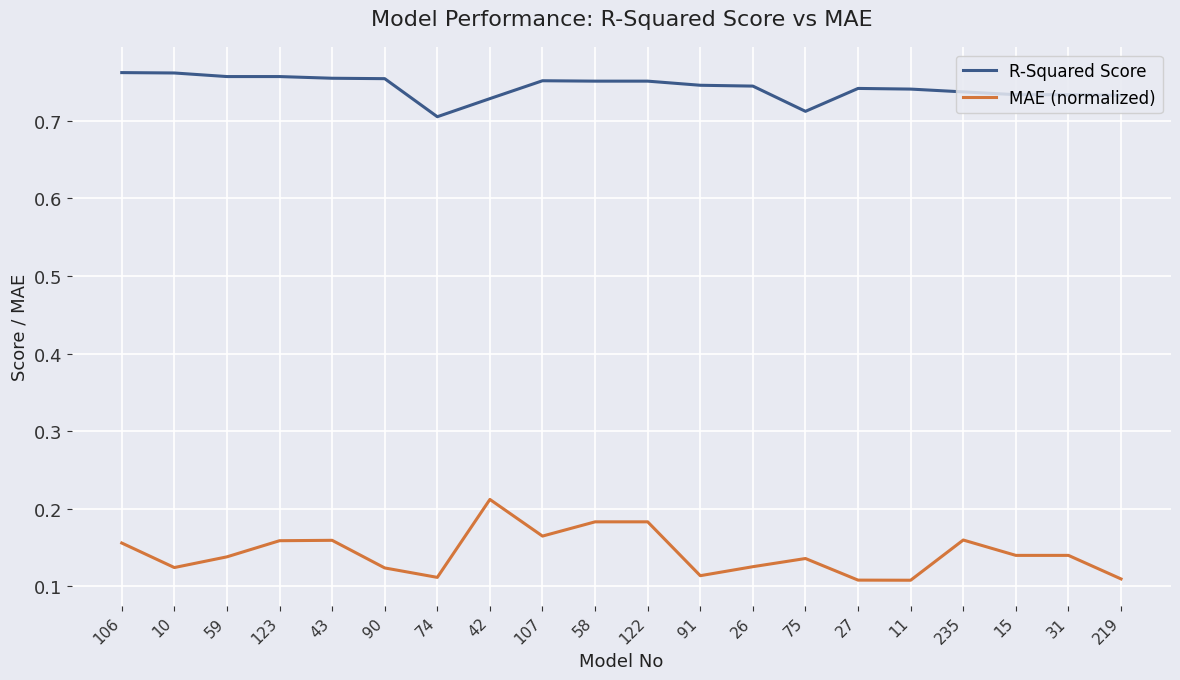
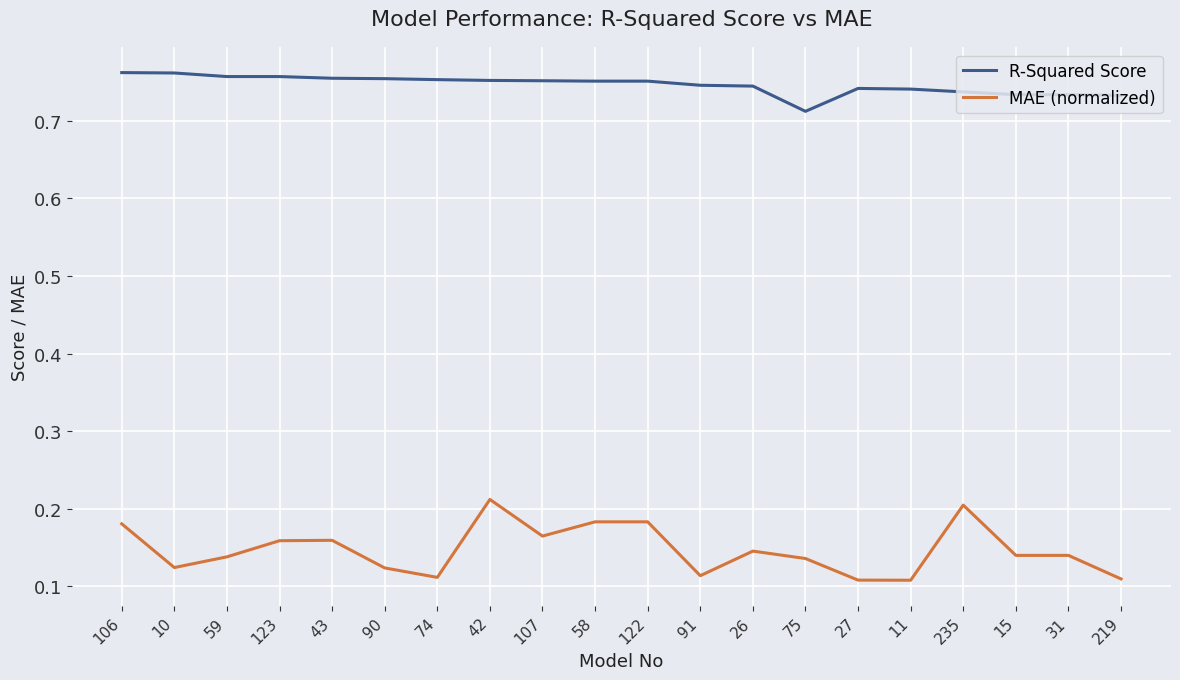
  {
    "R-Squared Score": {
      "106": 0.76,
      "10": 0.76,
      "59": 0.76,
      "123": 0.76,
      "43": 0.75,
      "90": 0.75,
-     "74": 0.71,
-     "42": 0.73,
+     "74": 0.75,
+     "42": 0.75,
      "107": 0.75,
      "58": 0.75,
      "122": 0.75,
      "91": 0.75,
      "26": 0.74,
      "75": 0.71,
      "27": 0.74,
      "11": 0.74
    },
    "MAE (normalized)": {
-     "106": 0.16,
+     "106": 0.18,
      "10": 0.12,
      "59": 0.14,
      "123": 0.16,
      "43": 0.16,
      "90": 0.12,
      "74": 0.11,
      "42": 0.21,
      "107": 0.16,
      "58": 0.18,
      "122": 0.18,
      "91": 0.11,
-     "26": 0.13,
+     "26": 0.15,
      "75": 0.14,
      "27": 0.11,
      "11": 0.11,
-     "235": 0.16,
+     "235": 0.20,
      "15": 0.14,
      "31": 0.14,
      "219": 0.11
    }
  }
